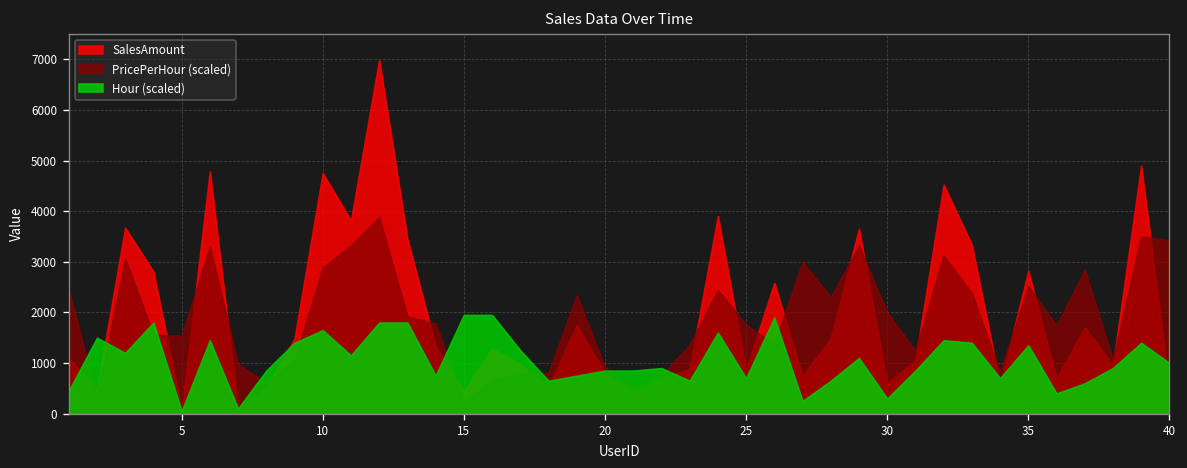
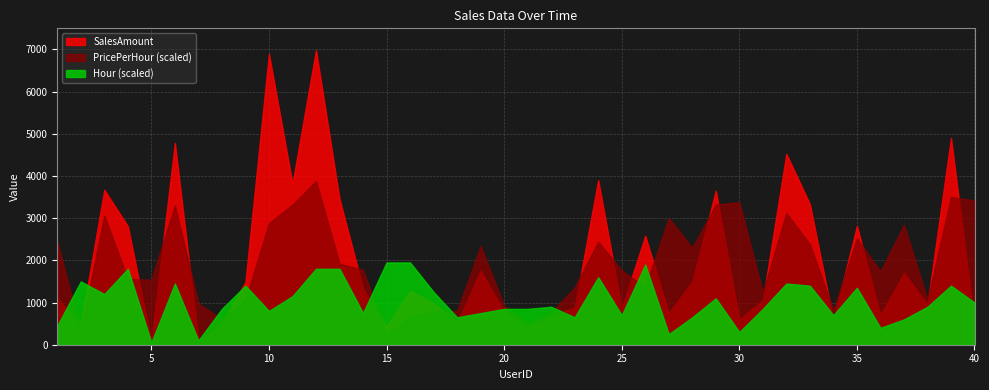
  {
    "SalesAmount": {
-     "10": 4800,
+     "10": 6900,
      "15": 400,
      "20": 800,
      "25": 900,
      "30": 600,
      "35": 2800,
      "40": 500
    },
    "PricePerHour (scaled)": {
      "5": 1500,
      "10": 2900,
      "15": 200,
      "20": 900,
      "25": 1800,
-     "30": 2000,
+     "30": 3400,
      "35": 2500,
      "40": 3400
    },
    "Hour (scaled)": {
-     "10": 1700,
+     "10": 800,
      "15": 2000,
      "20": 900,
      "25": 700,
      "30": 300,
      "35": 1400,
      "40": 1000
    }
  }
